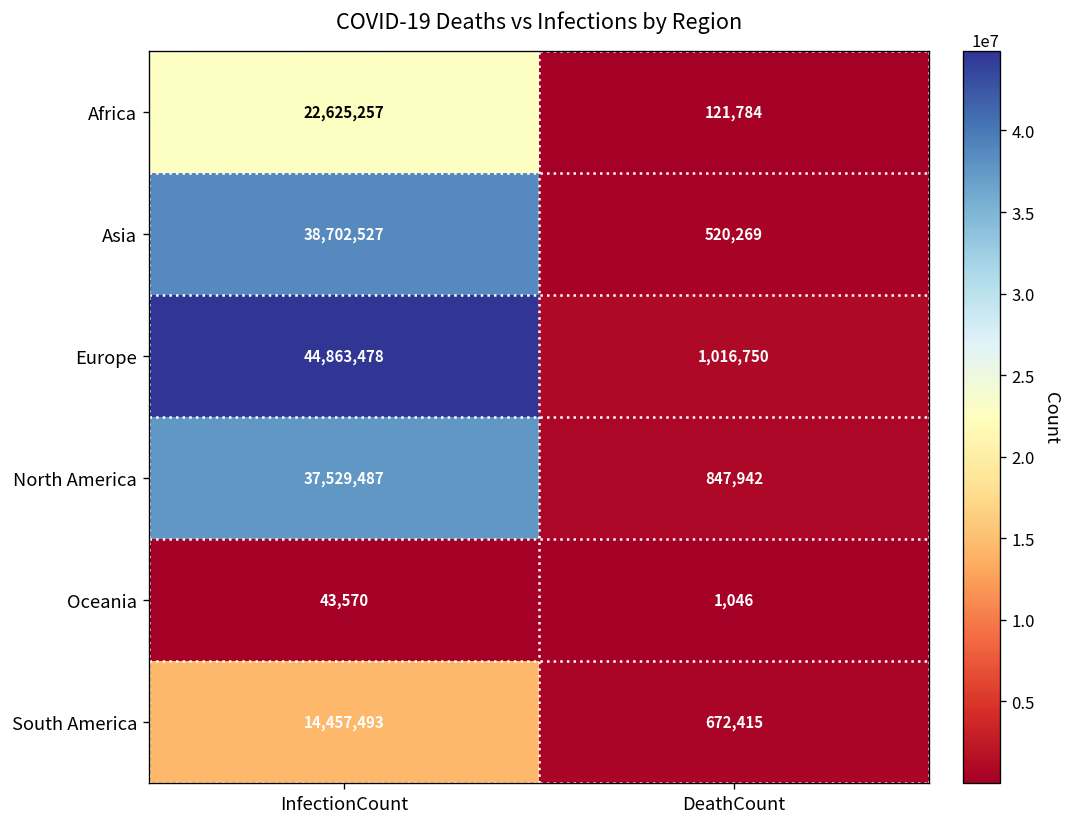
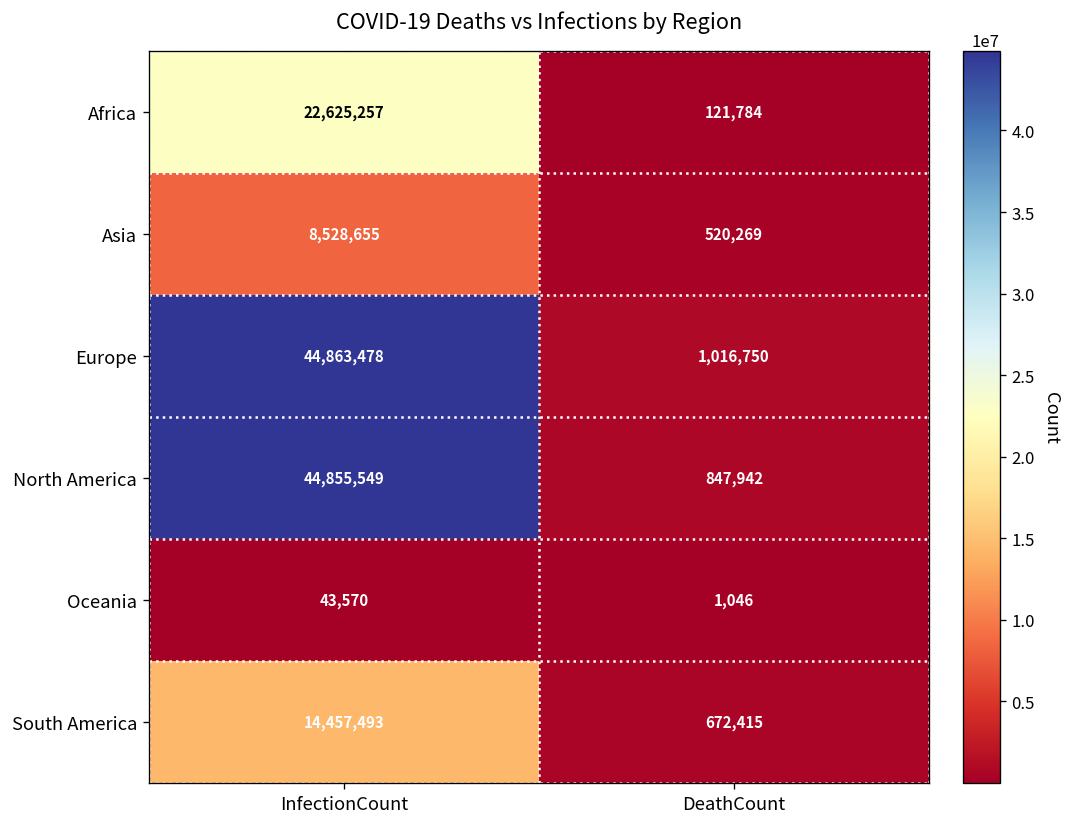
  {
    "Africa": {
      "InfectionCount": "22,625,257",
      "DeathCount": "121,784"
    },
    "Asia": {
-     "InfectionCount": "38,702,527",
+     "InfectionCount": "8,528,655",
      "DeathCount": "520,269"
    },
    "Europe": {
      "InfectionCount": "44,863,478",
      "DeathCount": "1,016,750"
    },
    "North America": {
-     "InfectionCount": "37,529,487",
+     "InfectionCount": "44,855,549",
      "DeathCount": "847,942"
    },
    "Oceania": {
      "InfectionCount": "43,570",
      "DeathCount": "1,046"
    },
    "South America": {
      "InfectionCount": "14,457,493",
      "DeathCount": "672,415"
    }
  }
